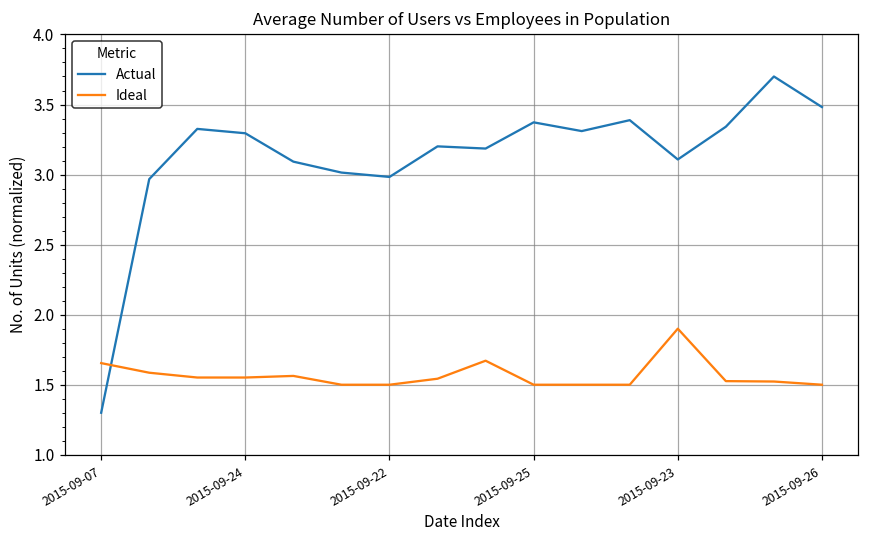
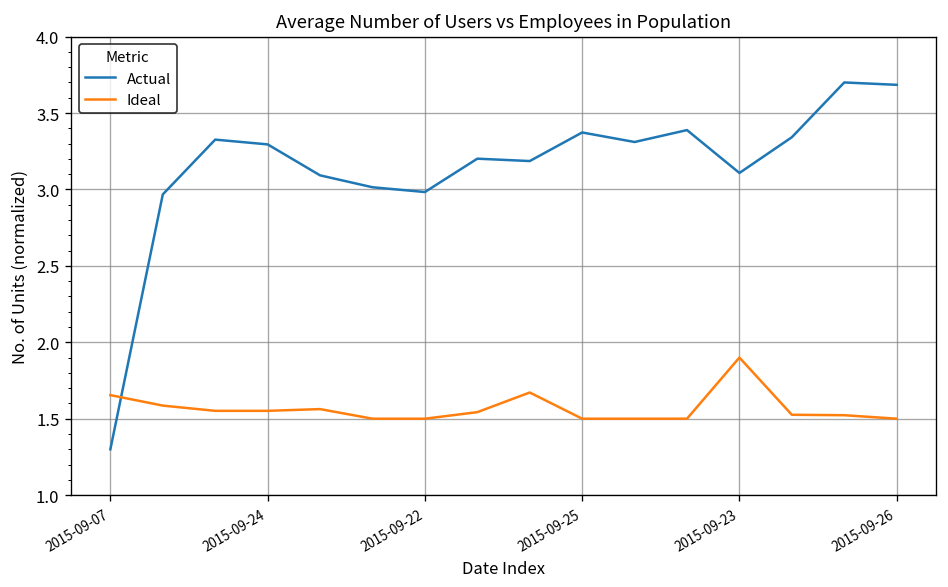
  {
    "Actual": {
      "2015-09-07": 1.30,
-     "2015-09-26": 3.48
+     "2015-09-26": 3.68
    },
    "Ideal": {
      "2015-09-07": 1.65,
      "2015-09-26": 1.50
    }
  }
